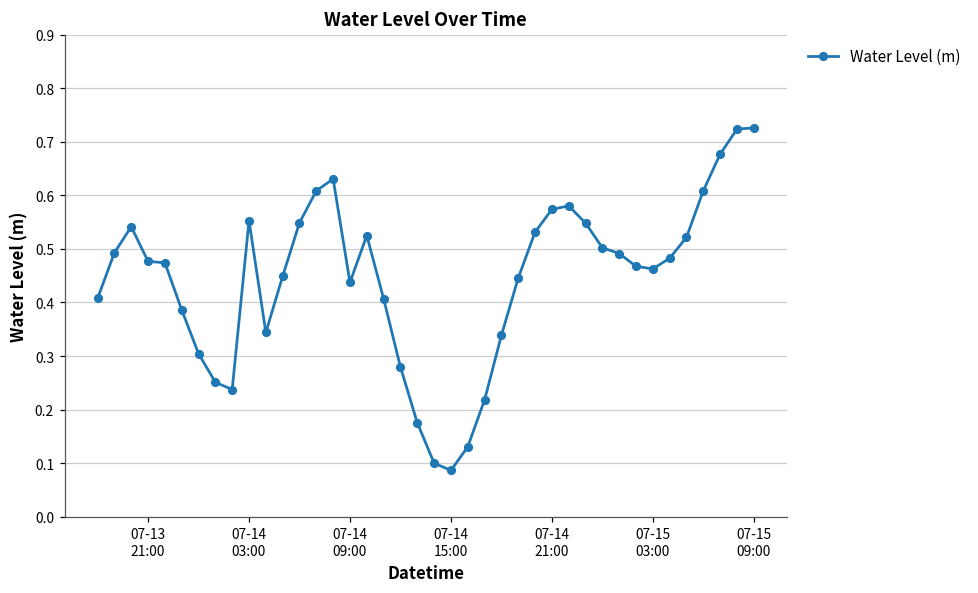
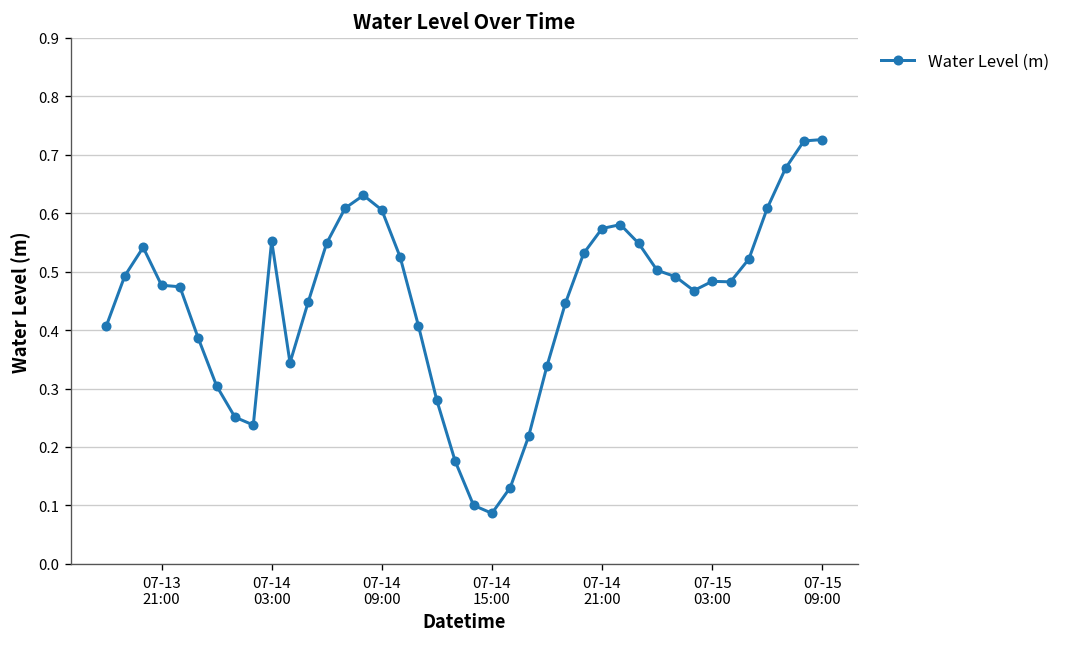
  {
    "07-13 21:00": 0.48,
    "07-14 03:00": 0.55,
-   "07-14 09:00": 0.44,
+   "07-14 09:00": 0.61,
    "07-14 15:00": 0.09,
    "07-14 21:00": 0.57,
-   "07-15 03:00": 0.46,
+   "07-15 03:00": 0.48,
    "07-15 09:00": 0.73
  }
